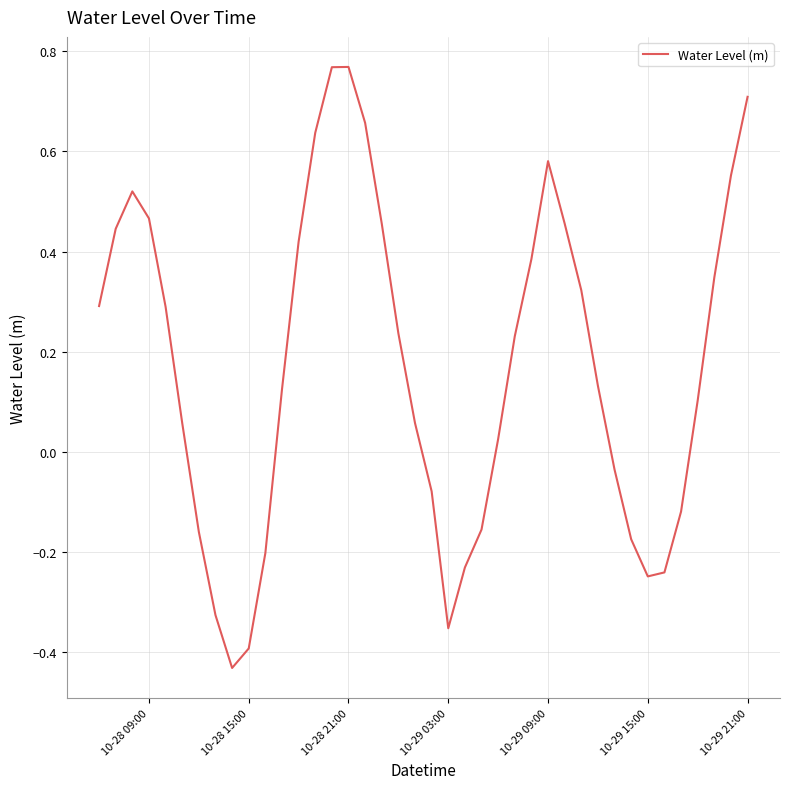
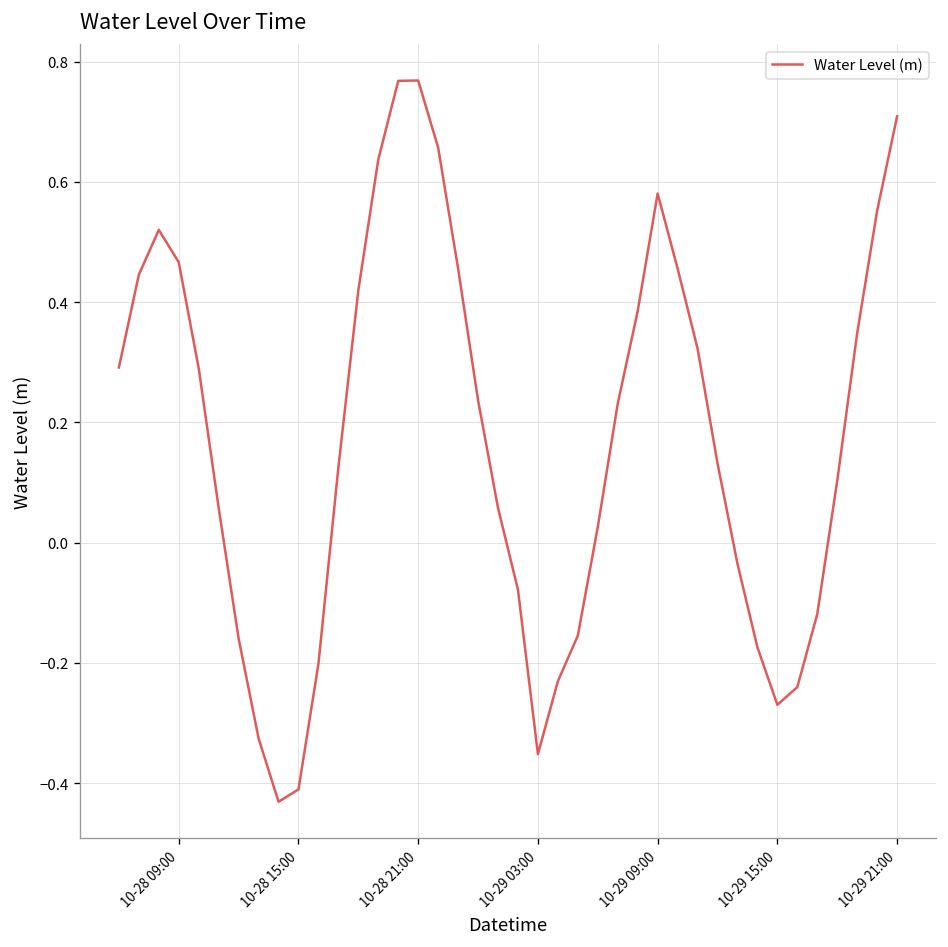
  {
    "10-28 09:00": 0.47,
-   "10-28 15:00": -0.39,
+   "10-28 15:00": -0.41,
    "10-28 21:00": 0.77,
    "10-29 03:00": -0.35,
    "10-29 09:00": 0.58,
-   "10-29 15:00": -0.25,
+   "10-29 15:00": -0.27,
    "10-29 21:00": 0.71
  }
